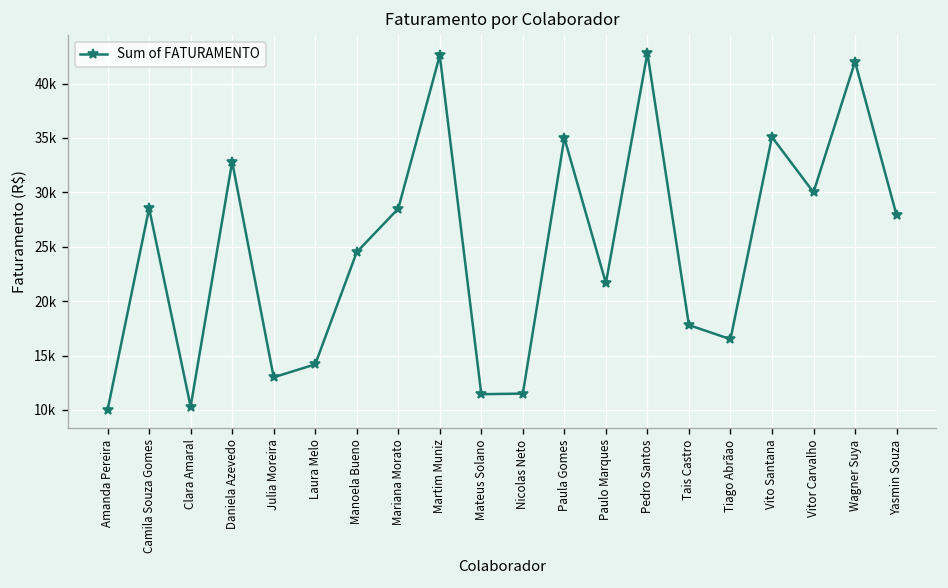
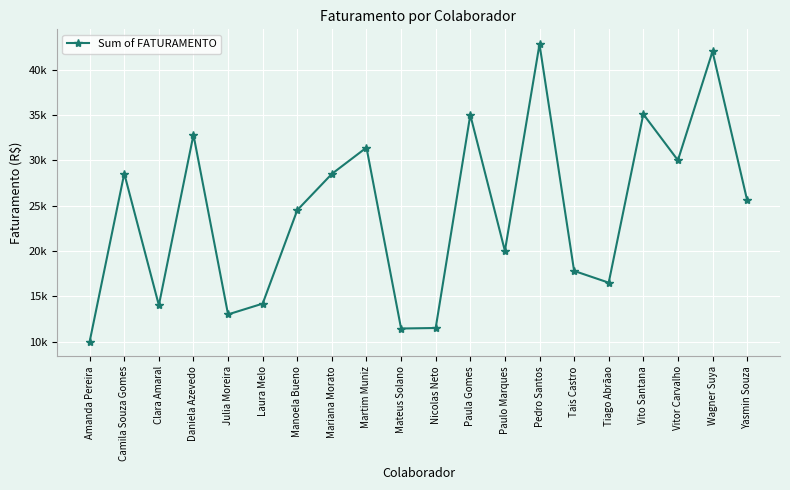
  {
    "Amanda Pereira": 10000,
    "Camila Souza Gomes": 29000,
-   "Clara Amaral": 10000,
+   "Clara Amaral": 14000,
    "Daniela Azevedo": 33000,
    "Julia Moreira": 13000,
    "Laura Melo": 14000,
    "Manoela Bueno": 25000,
    "Mariana Morato": 29000,
-   "Martim Muniz": 43000,
+   "Martim Muniz": 31000,
    "Mateus Solano": 11000,
    "Nicolas Neto": 12000,
    "Paula Gomes": 35000,
-   "Paulo Marques": 22000,
+   "Paulo Marques": 20000,
    "Pedro Santos": 43000,
    "Tais Castro": 18000,
    "Tiago Abrãao": 17000,
    "Vito Santana": 35000,
    "Vitor Carvalho": 30000,
    "Wagner Suya": 42000,
-   "Yasmin Souza": 28000
+   "Yasmin Souza": 26000
  }
